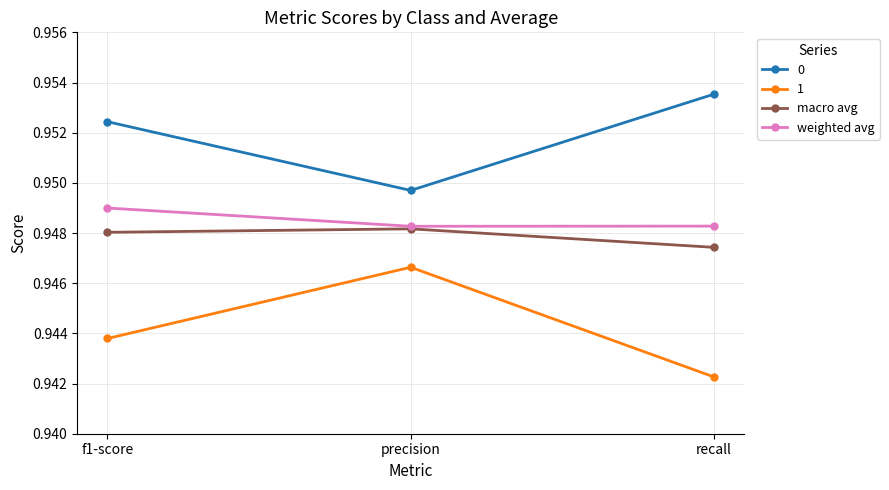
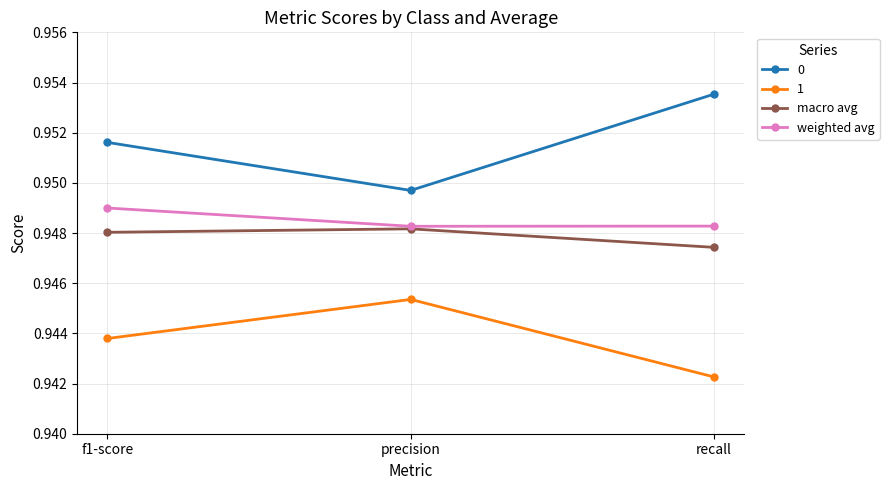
  {
    "0": {
-     "f1-score": 0.9524,
+     "f1-score": 0.9516,
      "precision": 0.9497,
      "recall": 0.9535
    },
    "1": {
      "f1-score": 0.9438,
-     "precision": 0.9466,
+     "precision": 0.9454,
      "recall": 0.9423
    },
    "macro avg": {
      "f1-score": 0.9480,
      "recall": 0.9474
    },
    "weighted avg": {
      "f1-score": 0.9490,
      "recall": 0.9483
    }
  }
